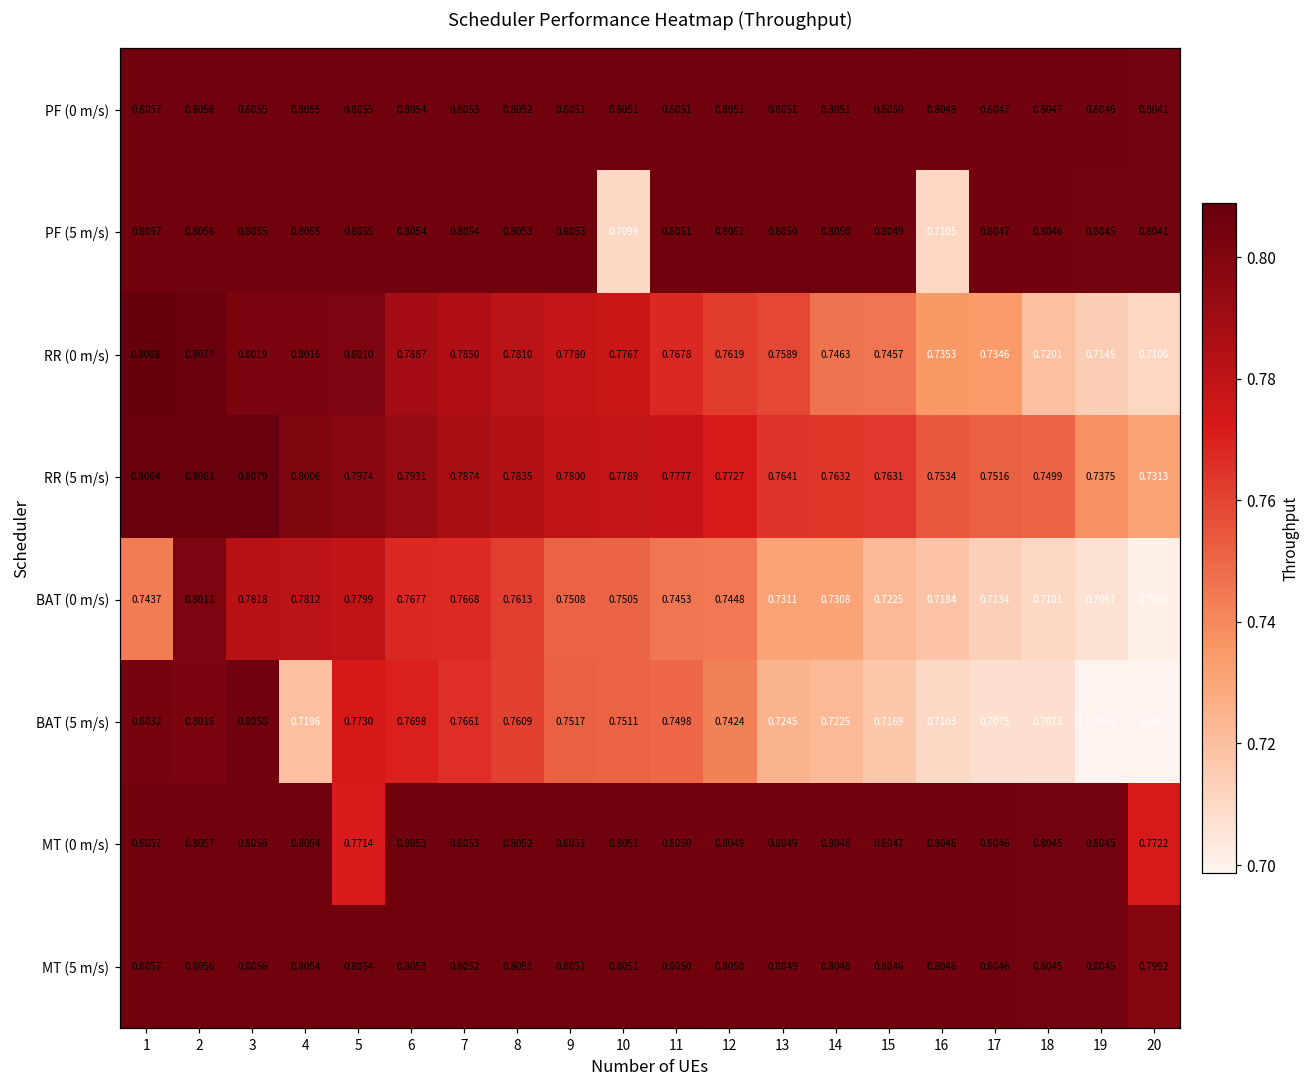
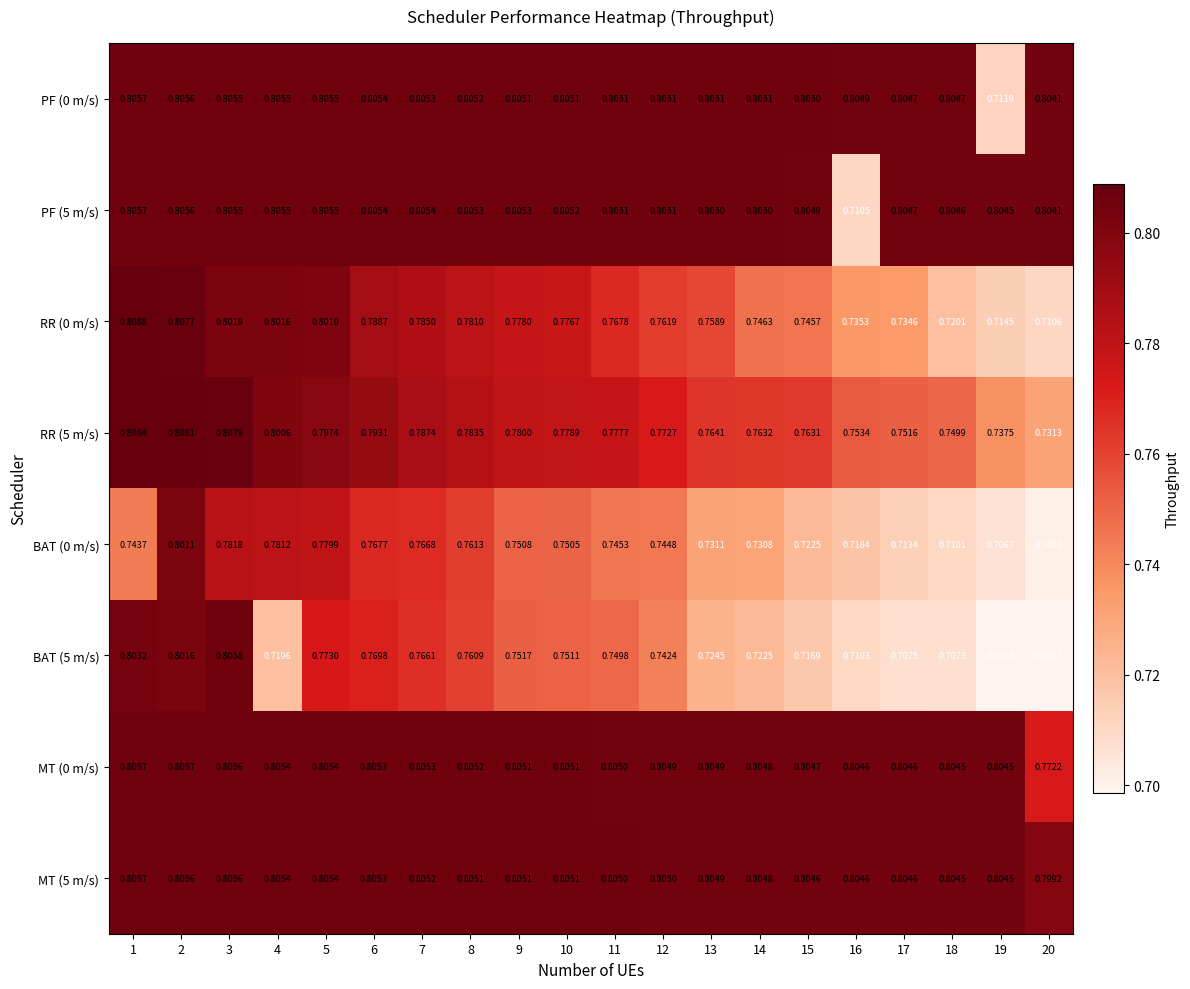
  {
    "PF (0 m/s)": {
      "1": 0.8057,
      "2": 0.8056,
      "3": 0.8055,
      "4": 0.8055,
      "5": 0.8055,
      "6": 0.8054,
      "7": 0.8053,
      "8": 0.8052,
      "9": 0.8051,
      "10": 0.8051,
      "11": 0.8051,
      "12": 0.8051,
      "13": 0.8051,
      "14": 0.8051,
      "15": 0.8050,
      "16": 0.8049,
      "17": 0.8047,
      "18": 0.8047,
-     "19": 0.8046,
+     "19": 0.7119,
      "20": 0.8041
    },
    "PF (5 m/s)": {
      "1": 0.8057,
      "2": 0.8056,
      "3": 0.8055,
      "4": 0.8055,
      "5": 0.8055,
      "6": 0.8054,
      "7": 0.8054,
      "8": 0.8053,
      "9": 0.8053,
-     "10": 0.7099,
+     "10": 0.8052,
      "11": 0.8051,
      "12": 0.8051,
      "13": 0.8050,
      "14": 0.8050,
      "15": 0.8049,
      "16": 0.7105,
      "17": 0.8047,
      "18": 0.8046,
      "19": 0.8045,
      "20": 0.8041
    },
    "RR (0 m/s)": {
      "1": 0.8088,
      "2": 0.8077,
      "3": 0.8019,
      "4": 0.8016,
      "5": 0.8010,
      "6": 0.7887,
      "7": 0.7850,
      "8": 0.7810,
      "9": 0.7780,
      "10": 0.7767,
      "11": 0.7678,
      "12": 0.7619,
      "13": 0.7589,
      "14": 0.7463,
      "15": 0.7457,
      "16": 0.7353,
      "17": 0.7346,
      "18": 0.7201,
      "19": 0.7145,
      "20": 0.7106
    },
    "RR (5 m/s)": {
      "1": 0.8084,
      "2": 0.8081,
      "3": 0.8079,
      "4": 0.8006,
      "5": 0.7974,
      "6": 0.7931,
      "7": 0.7874,
      "8": 0.7835,
      "9": 0.7800,
      "10": 0.7789,
      "11": 0.7777,
      "12": 0.7727,
      "13": 0.7641,
      "14": 0.7632,
      "15": 0.7631,
      "16": 0.7534,
      "17": 0.7516,
      "18": 0.7499,
      "19": 0.7375,
      "20": 0.7313
    },
    "BAT (0 m/s)": {
      "1": 0.7437,
      "2": 0.8011,
      "3": 0.7818,
      "4": 0.7812,
      "5": 0.7799,
      "6": 0.7677,
      "7": 0.7668,
      "8": 0.7613,
      "9": 0.7508,
      "10": 0.7505,
      "11": 0.7453,
      "12": 0.7448,
      "13": 0.7311,
      "14": 0.7308,
      "15": 0.7225,
      "16": 0.7184,
      "17": 0.7134,
      "18": 0.7101
    },
    "BAT (5 m/s)": {
      "1": 0.8032,
      "2": 0.8016,
      "3": 0.8058,
      "4": 0.7196,
      "5": 0.7730,
      "6": 0.7698,
      "7": 0.7661,
      "8": 0.7609,
      "9": 0.7517,
      "10": 0.7511,
      "11": 0.7498,
      "12": 0.7424,
      "13": 0.7245,
      "14": 0.7225,
      "15": 0.7169,
      "16": 0.7103,
      "17": 0.7075,
      "18": 0.7073
    },
    "MT (0 m/s)": {
      "1": 0.8057,
      "2": 0.8057,
      "3": 0.8056,
      "4": 0.8054,
-     "5": 0.7714,
+     "5": 0.8054,
      "6": 0.8053,
      "7": 0.8053,
      "8": 0.8052,
      "9": 0.8051,
      "10": 0.8051,
      "11": 0.8050,
      "12": 0.8049,
      "13": 0.8049,
      "14": 0.8048,
      "15": 0.8047,
      "16": 0.8046,
      "17": 0.8046,
      "18": 0.8045,
      "19": 0.8045,
      "20": 0.7722
    },
    "MT (5 m/s)": {
      "1": 0.8057,
      "2": 0.8056,
      "3": 0.8056,
      "4": 0.8054,
      "5": 0.8054,
      "6": 0.8053,
      "7": 0.8052,
      "8": 0.8051,
      "9": 0.8051,
      "10": 0.8051,
      "11": 0.8050,
      "12": 0.8050,
      "13": 0.8049,
      "14": 0.8048,
      "15": 0.8046,
      "16": 0.8046,
      "17": 0.8046,
      "18": 0.8045,
      "19": 0.8045,
      "20": 0.7992
    }
  }
